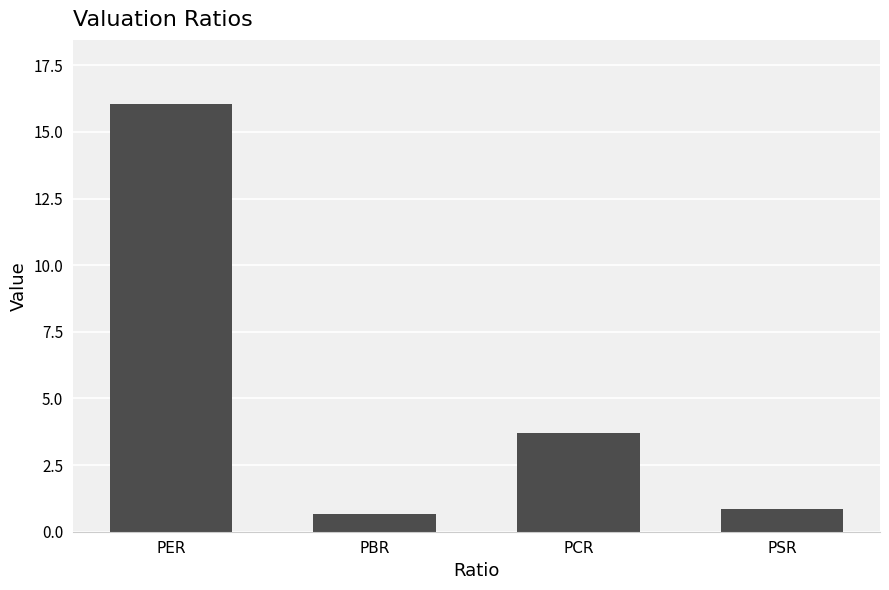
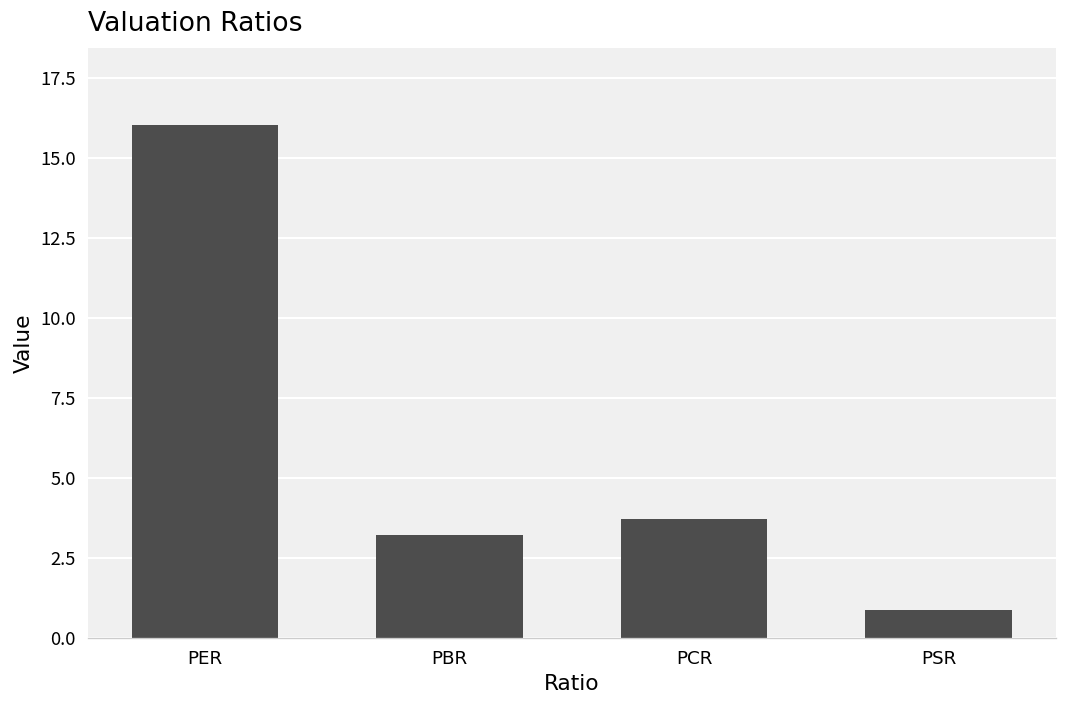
  {
    "PER": 16.0,
-   "PBR": 0.7,
+   "PBR": 3.2,
    "PCR": 3.7,
    "PSR": 0.9
  }
